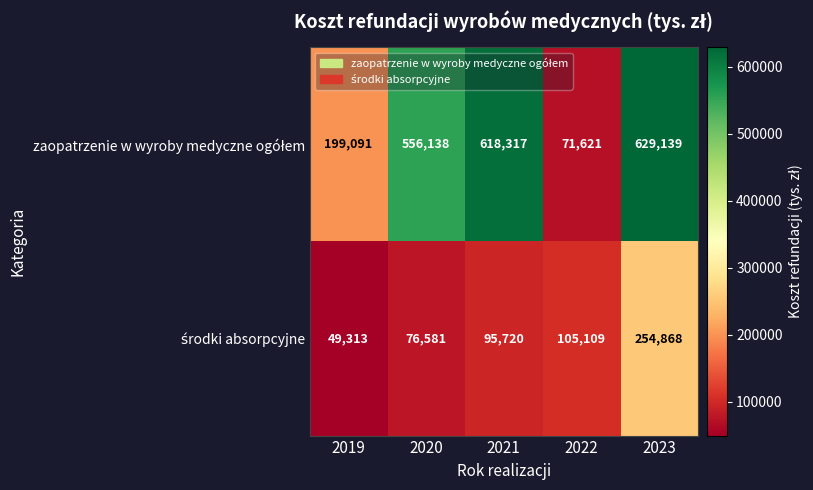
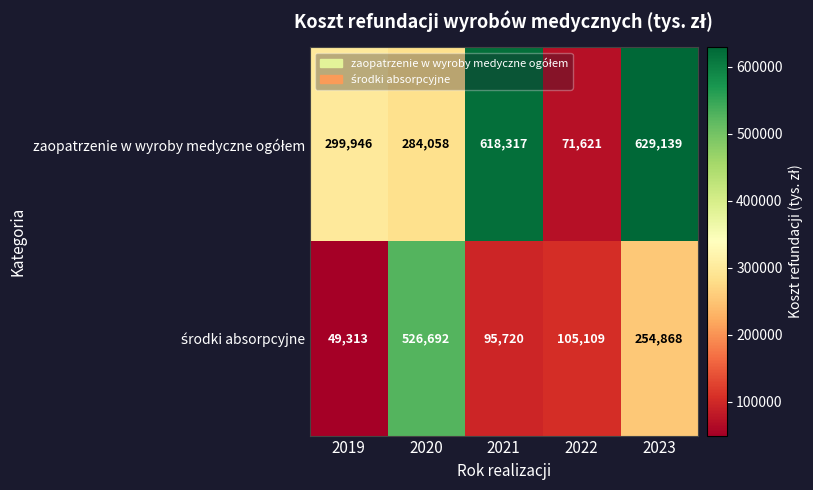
  {
    "zaopatrzenie w wyroby medyczne ogółem": {
-     "2019": "199,091",
-     "2020": "556,138",
+     "2019": "299,946",
+     "2020": "284,058",
      "2021": "618,317",
      "2022": "71,621",
      "2023": "629,139"
    },
    "środki absorpcyjne": {
      "2019": "49,313",
-     "2020": "76,581",
+     "2020": "526,692",
      "2021": "95,720",
      "2022": "105,109",
      "2023": "254,868"
    }
  }
